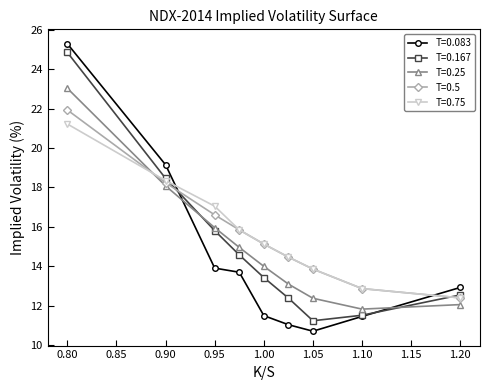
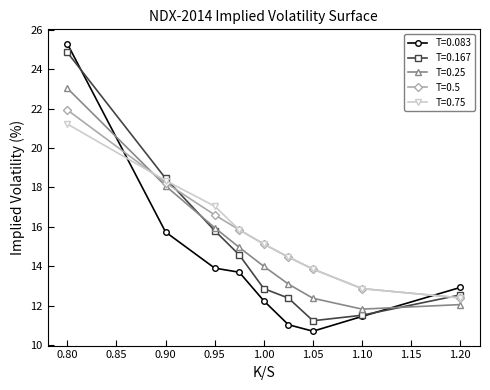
  {
    "T=0.083": {
      "0.80": 25.3,
-     "0.90": 19.2,
+     "0.90": 15.7,
      "0.95": 13.9,
-     "1.00": 11.5,
+     "1.00": 12.3,
      "1.05": 10.7,
      "1.20": 12.9
    },
    "T=0.167": {
      "0.80": 24.9,
      "0.95": 15.8,
-     "1.00": 13.4,
+     "1.00": 12.9,
      "1.05": 11.2,
      "1.20": 12.6
    }
  }
